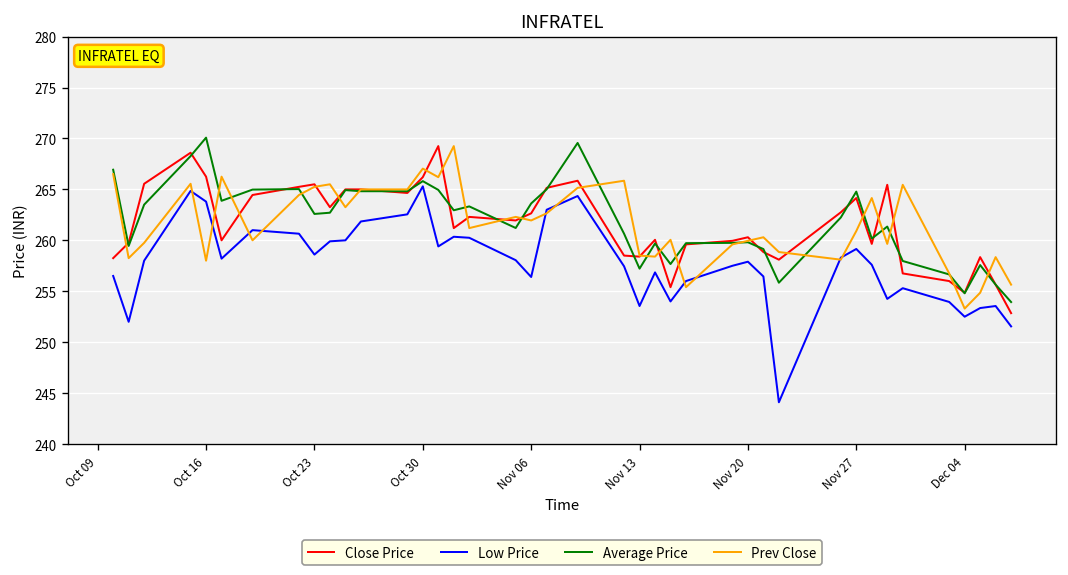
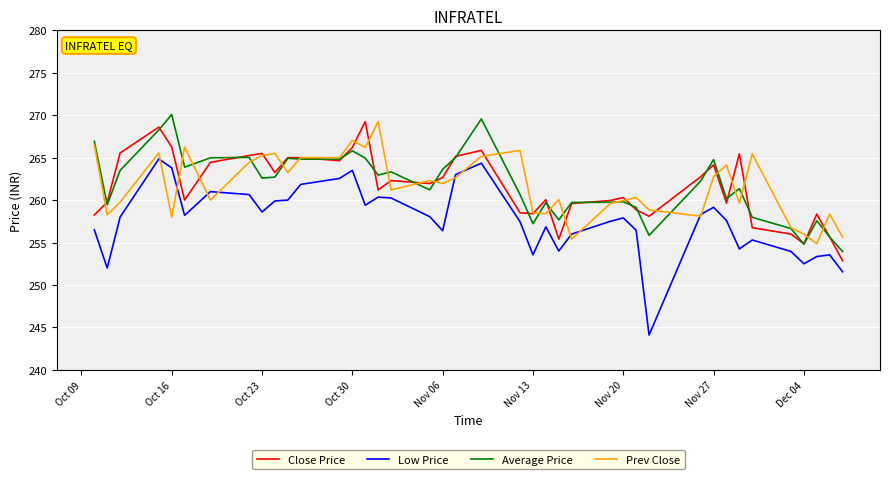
  {
    "Close Price": {
      "Oct 16": 266,
      "Oct 30": 266,
      "Nov 06": 263,
      "Nov 20": 260,
      "Nov 27": 264
    },
    "Low Price": {
      "Oct 16": 264,
      "Oct 23": 259,
-     "Oct 30": 265,
+     "Oct 30": 264,
      "Nov 06": 256,
      "Nov 13": 254,
      "Nov 20": 258,
      "Nov 27": 259,
      "Dec 04": 253
    },
    "Average Price": {
      "Oct 16": 270,
      "Oct 23": 263,
      "Oct 30": 266,
      "Nov 06": 264,
      "Nov 13": 257,
      "Nov 27": 265
    },
    "Prev Close": {
      "Oct 16": 258,
      "Oct 30": 267,
      "Nov 06": 262,
-     "Nov 27": 261,
-     "Dec 04": 253
+     "Nov 27": 263,
+     "Dec 04": 256
    }
  }
